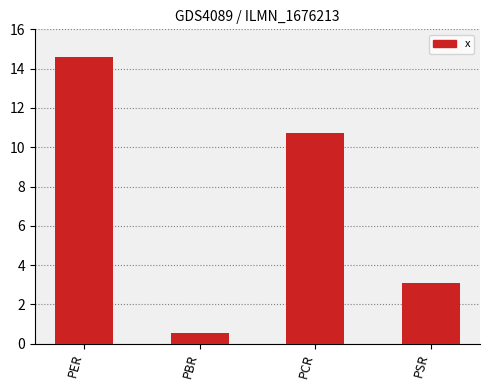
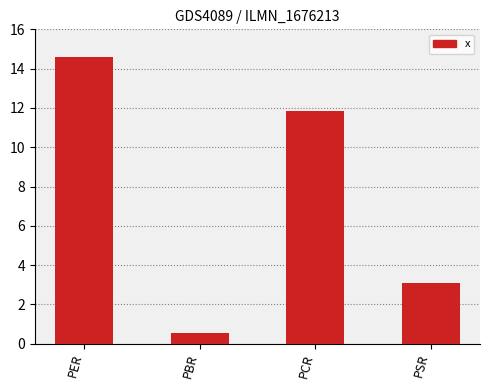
  {
    "PER": 14.6,
    "PBR": 0.6,
-   "PCR": 10.7,
+   "PCR": 11.8,
    "PSR": 3.1
  }
